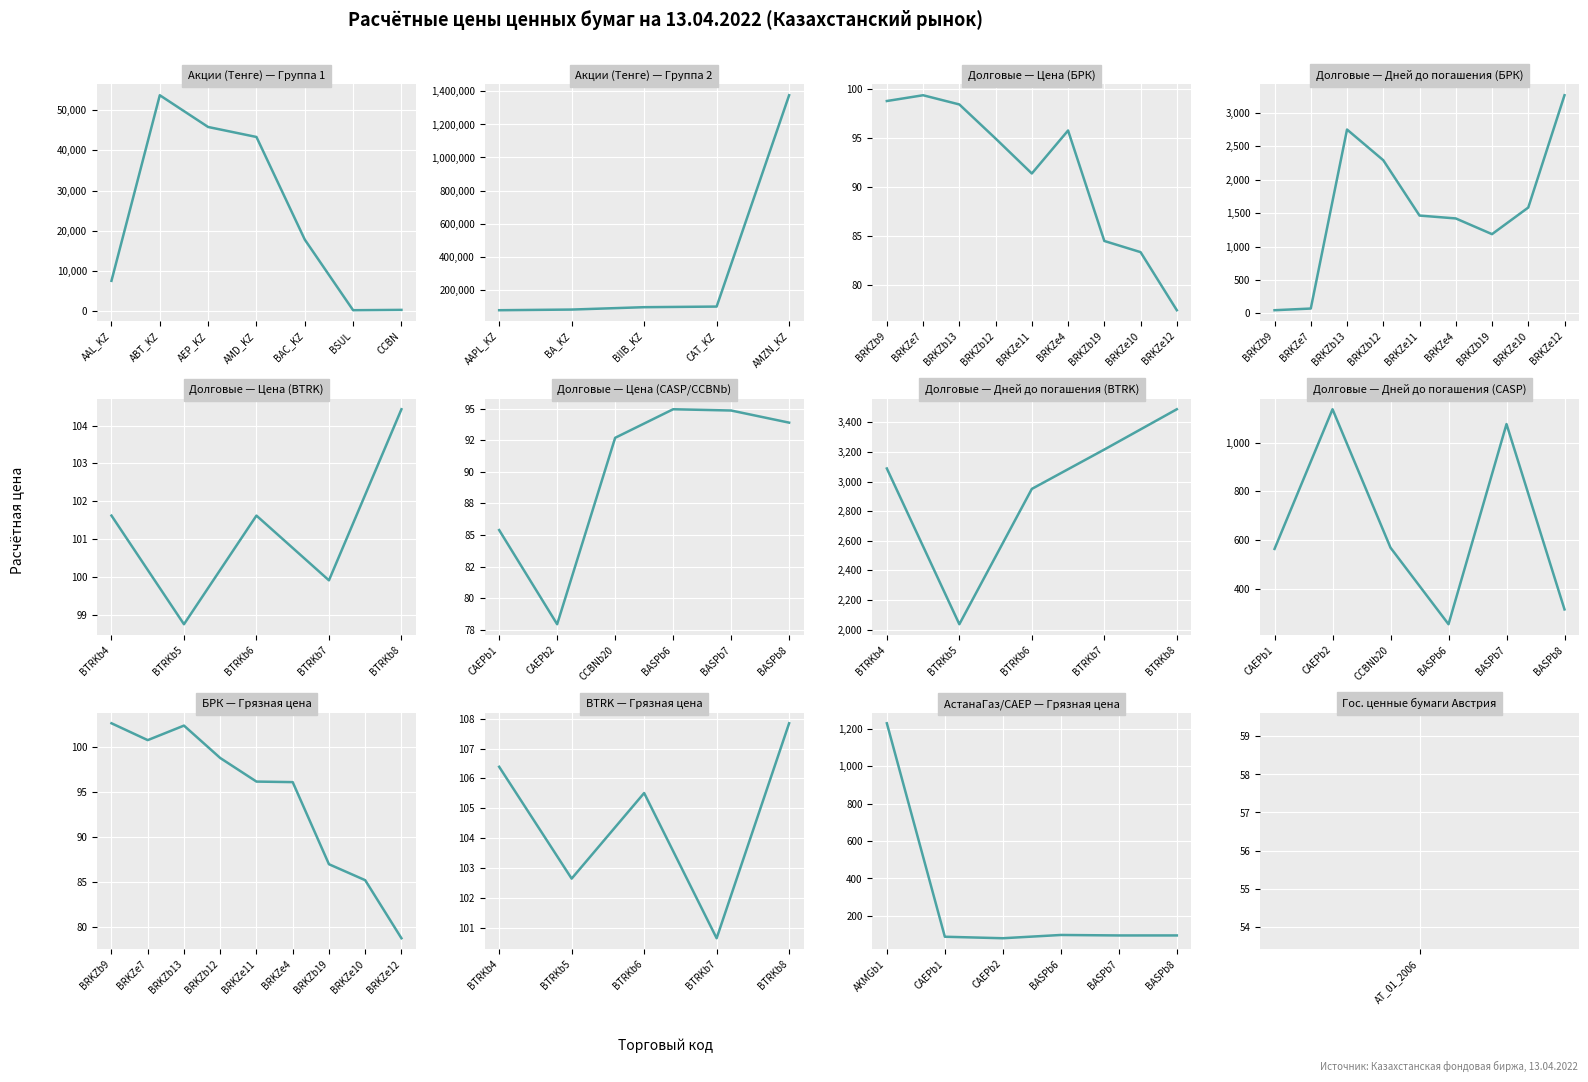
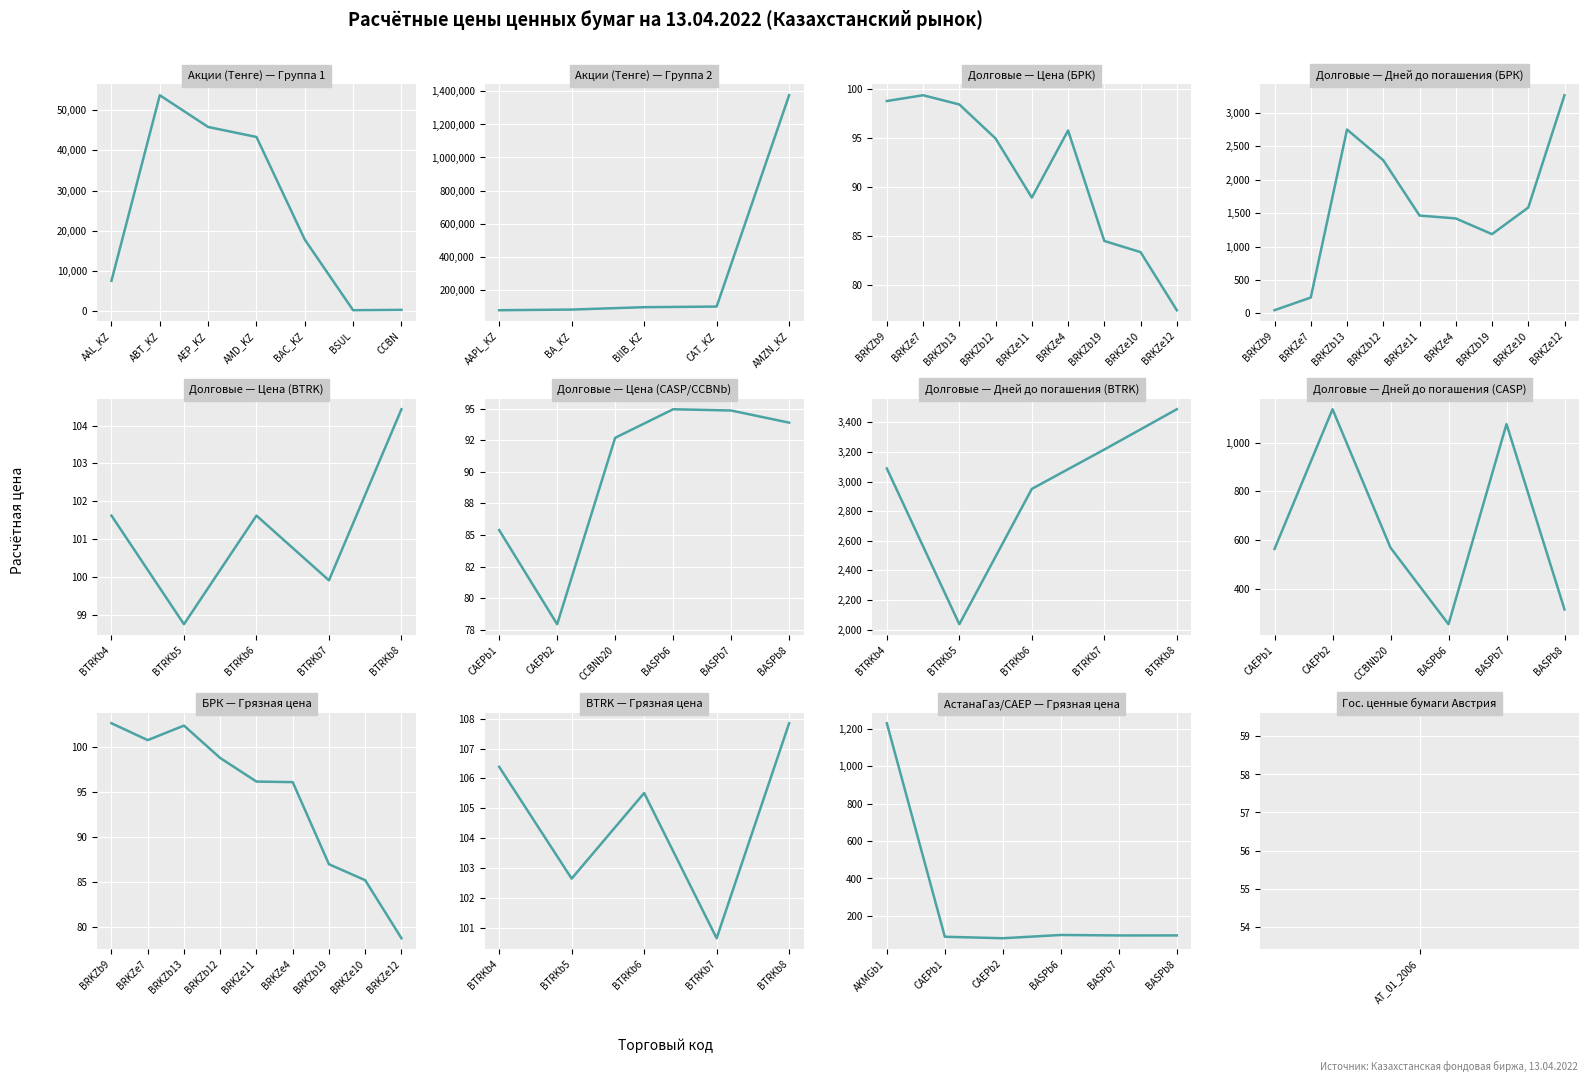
  {
    "Акции (Тенге) — Группа 1": {
      "AAL_KZ": "8,000",
      "ABT_KZ": "54,000",
      "AEP_KZ": "46,000",
      "AMD_KZ": "43,000",
      "BAC_KZ": "18,000",
      "BSUL": "0",
      "CCBN": "0"
    },
    "Акции (Тенге) — Группа 2": {
      "AAPL_KZ": "80,000",
      "BA_KZ": "80,000",
      "BIIB_KZ": "90,000",
      "CAT_KZ": "100,000",
      "AMZN_KZ": "1,380,000"
    },
    "Долговые — Цена (БРК)": {
      "BRKZb9": "99",
      "BRKZe7": "99",
      "BRKZb13": "98",
      "BRKZb12": "95",
-     "BRKZe11": "91",
+     "BRKZe11": "89",
      "BRKZe4": "96",
      "BRKZb19": "85",
      "BRKZe10": "83",
      "BRKZe12": "77"
    },
    "Долговые — Дней до погашения (БРК)": {
      "BRKZb9": "0",
-     "BRKZe7": "100",
+     "BRKZe7": "200",
      "BRKZb13": "2,800",
      "BRKZb12": "2,300",
      "BRKZe11": "1,500",
      "BRKZe4": "1,400",
      "BRKZb19": "1,200",
      "BRKZe10": "1,600",
      "BRKZe12": "3,300"
    },
    "Долговые — Цена (BTRK)": {
      "BTRKb4": "101.6",
      "BTRKb5": "98.8",
      "BTRKb6": "101.6",
      "BTRKb7": "99.9",
      "BTRKb8": "104.4"
    },
    "Долговые — Дней до погашения (BTRK)": {
      "BTRKb4": "3,090",
      "BTRKb5": "2,040",
      "BTRKb6": "2,950",
      "BTRKb7": "3,220",
      "BTRKb8": "3,490"
    },
    "Долговые — Дней до погашения (CASP)": {
      "CAEPb1": "560",
      "CAEPb2": "1,140",
      "CCBNb20": "570",
      "BASPb6": "250",
      "BASPb7": "1,080",
      "BASPb8": "310"
    },
    "БРК — Грязная цена": {
      "BRKZb9": "103",
      "BRKZe7": "101",
      "BRKZb13": "102",
      "BRKZb12": "99",
      "BRKZe11": "96",
      "BRKZe4": "96",
      "BRKZb19": "87",
      "BRKZe10": "85",
      "BRKZe12": "79"
    },
    "BTRK — Грязная цена": {
      "BTRKb4": "106.4",
      "BTRKb5": "102.6",
      "BTRKb6": "105.5",
      "BTRKb7": "100.6",
      "BTRKb8": "107.9"
    },
    "АстанаГаз/CAEP — Грязная цена": {
      "AKMGb1": "1,230",
      "CAEPb1": "90",
      "CAEPb2": "80",
      "BASPb6": "100",
      "BASPb7": "90",
      "BASPb8": "90"
    },
    "Гос. ценные бумаги Австрия": {
      "AT_01_2006": "56.5"
    }
  }
